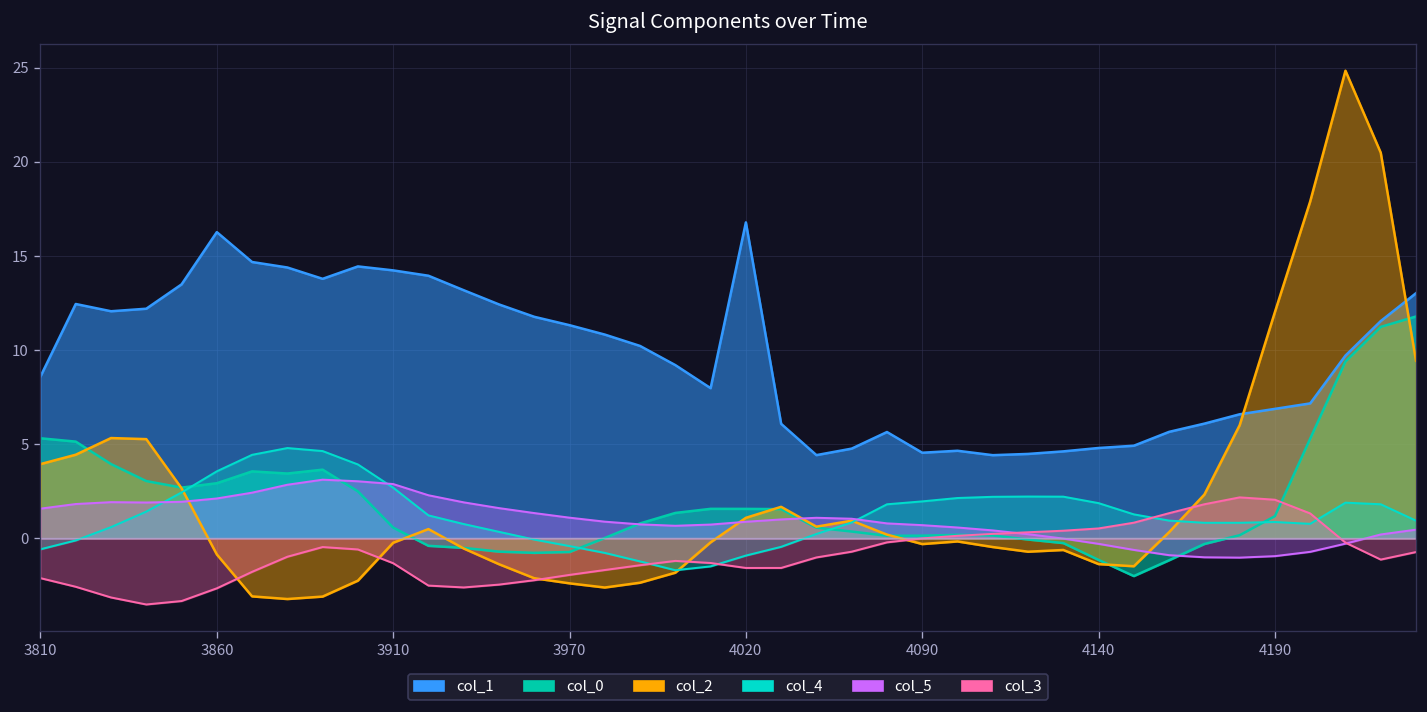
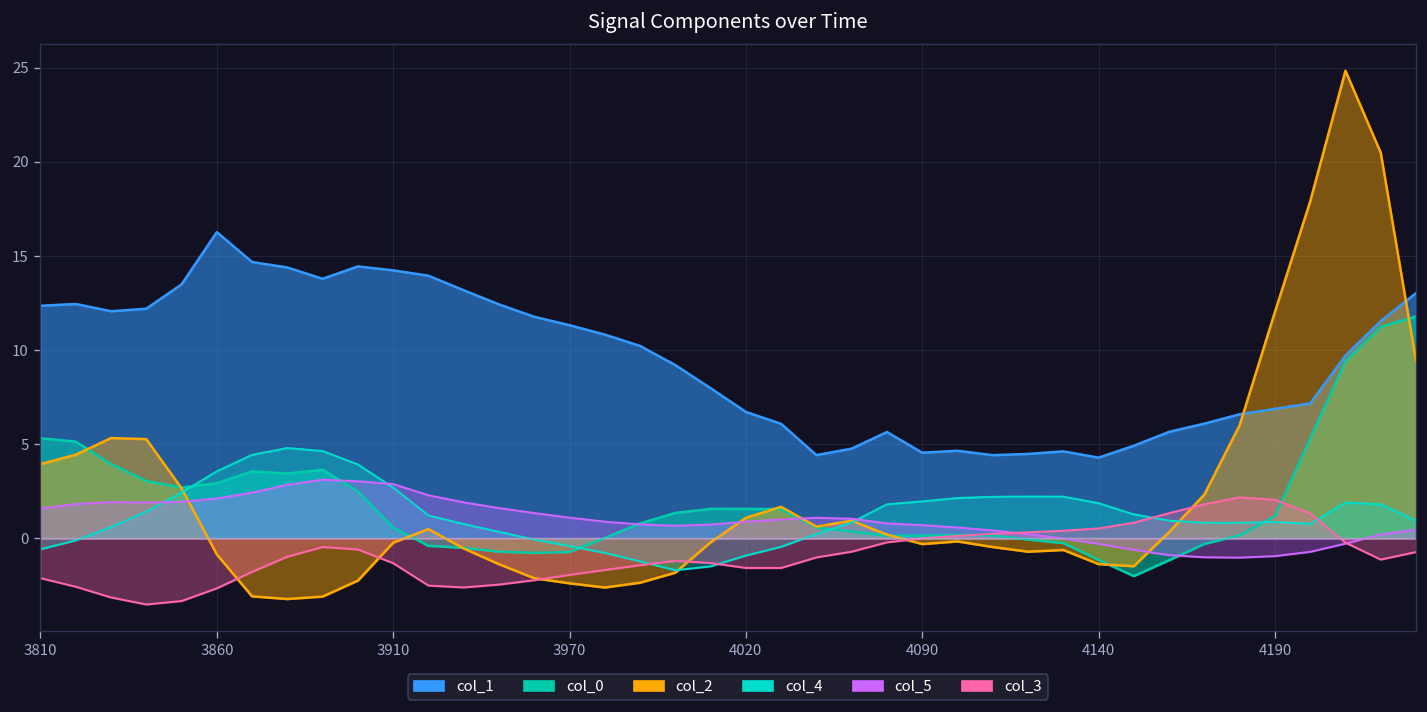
  {
    "col_1": {
-     "3810": 8.6,
+     "3810": 12.3,
      "3860": 16.3,
      "3910": 14.2,
      "3970": 11.3,
-     "4020": 16.8,
+     "4020": 6.7,
      "4090": 4.5,
-     "4140": 4.8,
+     "4140": 4.3,
      "4190": 6.9
    }
  }
